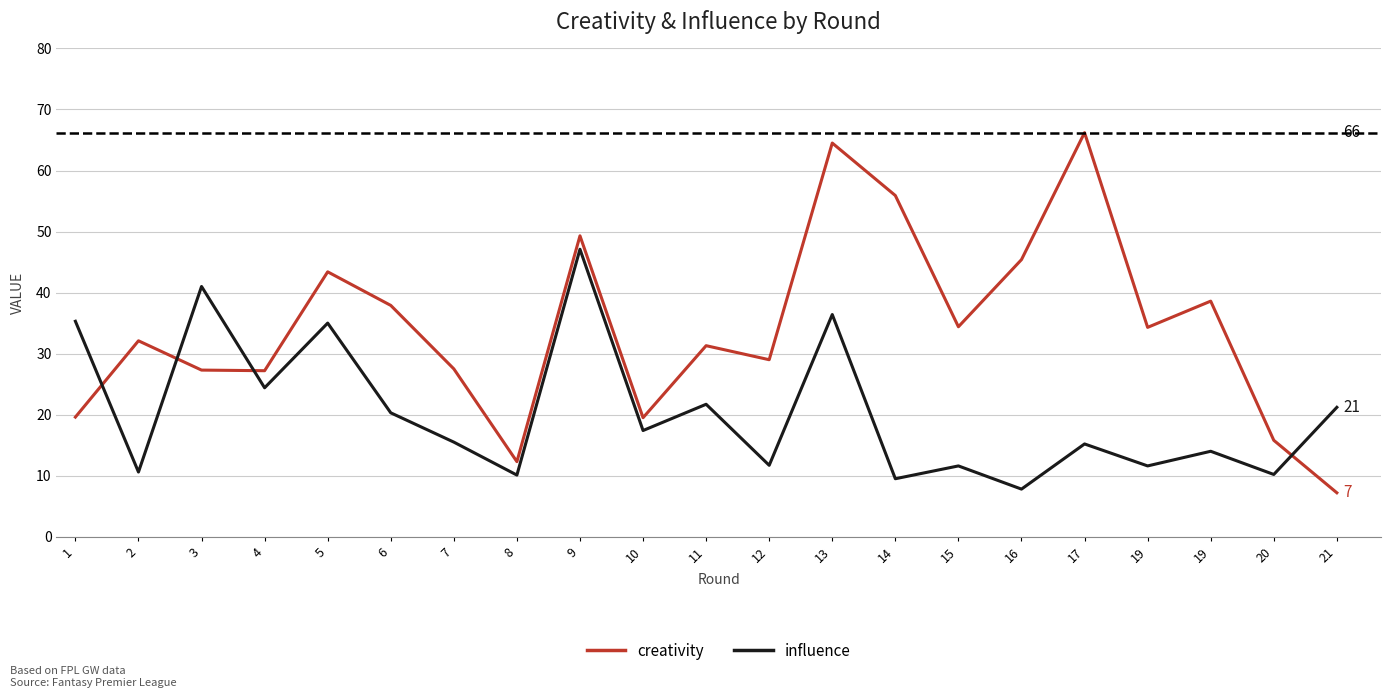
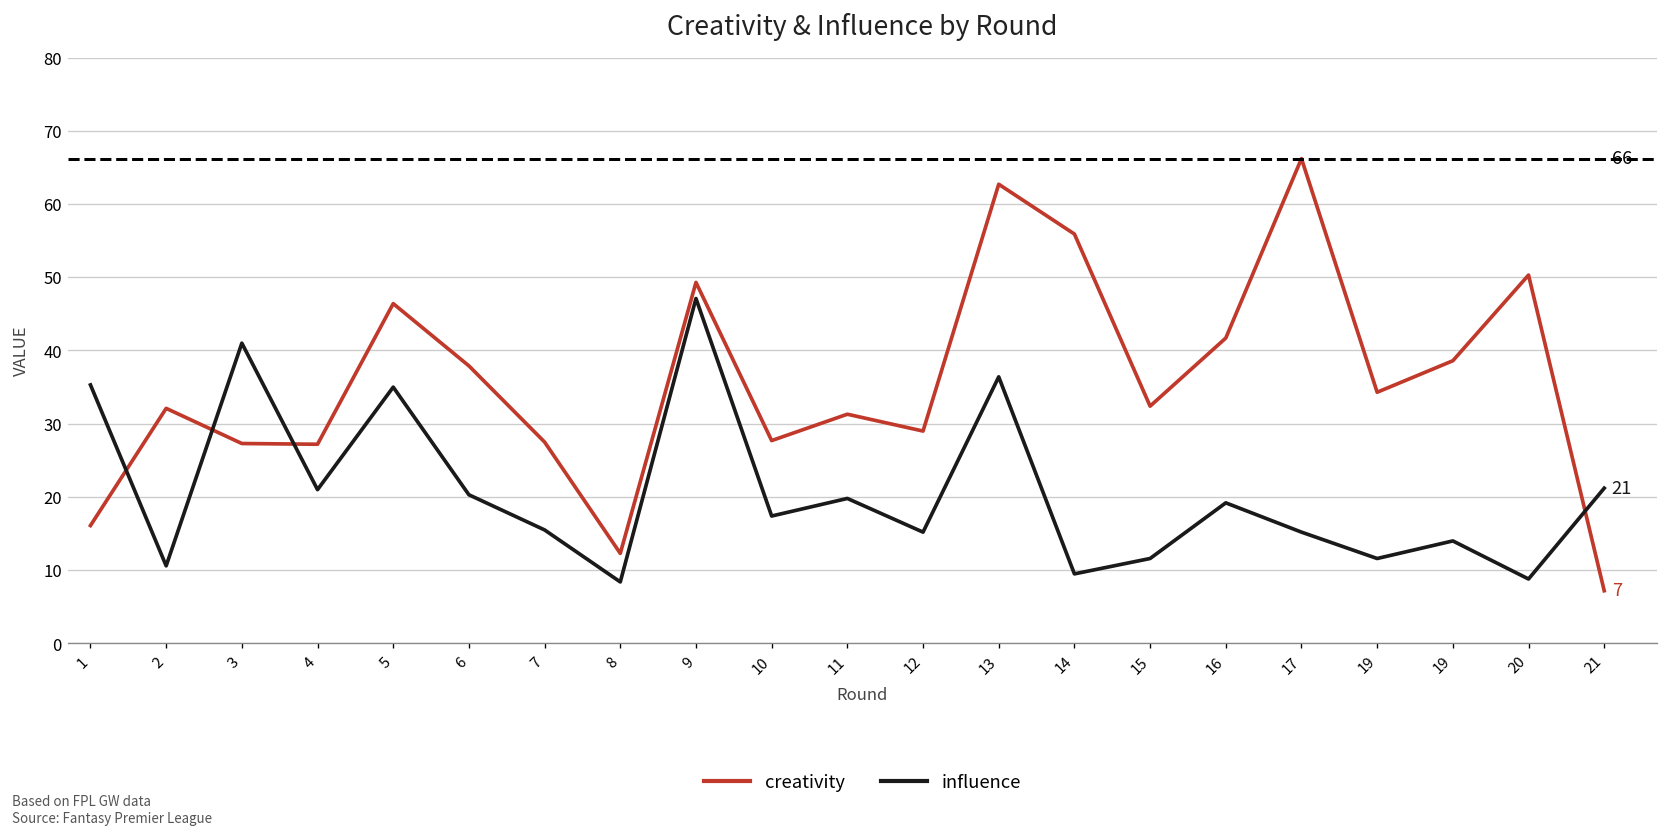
  {
    "creativity": {
-     "1": 20,
+     "1": 16,
      "2": 32,
      "3": 27,
      "4": 27,
-     "5": 43,
+     "5": 46,
      "6": 38,
      "7": 28,
      "8": 12,
      "9": 49,
-     "10": 20,
+     "10": 28,
      "11": 31,
      "12": 29,
-     "13": 65,
+     "13": 63,
      "14": 56,
-     "15": 34,
-     "16": 45,
+     "15": 32,
+     "16": 42,
      "17": 66,
-     "20": 16
+     "20": 50
    },
    "influence": {
      "1": 35,
      "2": 11,
      "3": 41,
-     "4": 24,
+     "4": 21,
      "5": 35,
      "6": 20,
      "7": 16,
-     "8": 10,
+     "8": 8,
      "9": 47,
      "10": 17,
-     "11": 22,
-     "12": 12,
+     "11": 20,
+     "12": 15,
      "13": 36,
      "14": 10,
      "15": 12,
-     "16": 8,
+     "16": 19,
      "17": 15,
-     "20": 10
+     "20": 9
    }
  }
